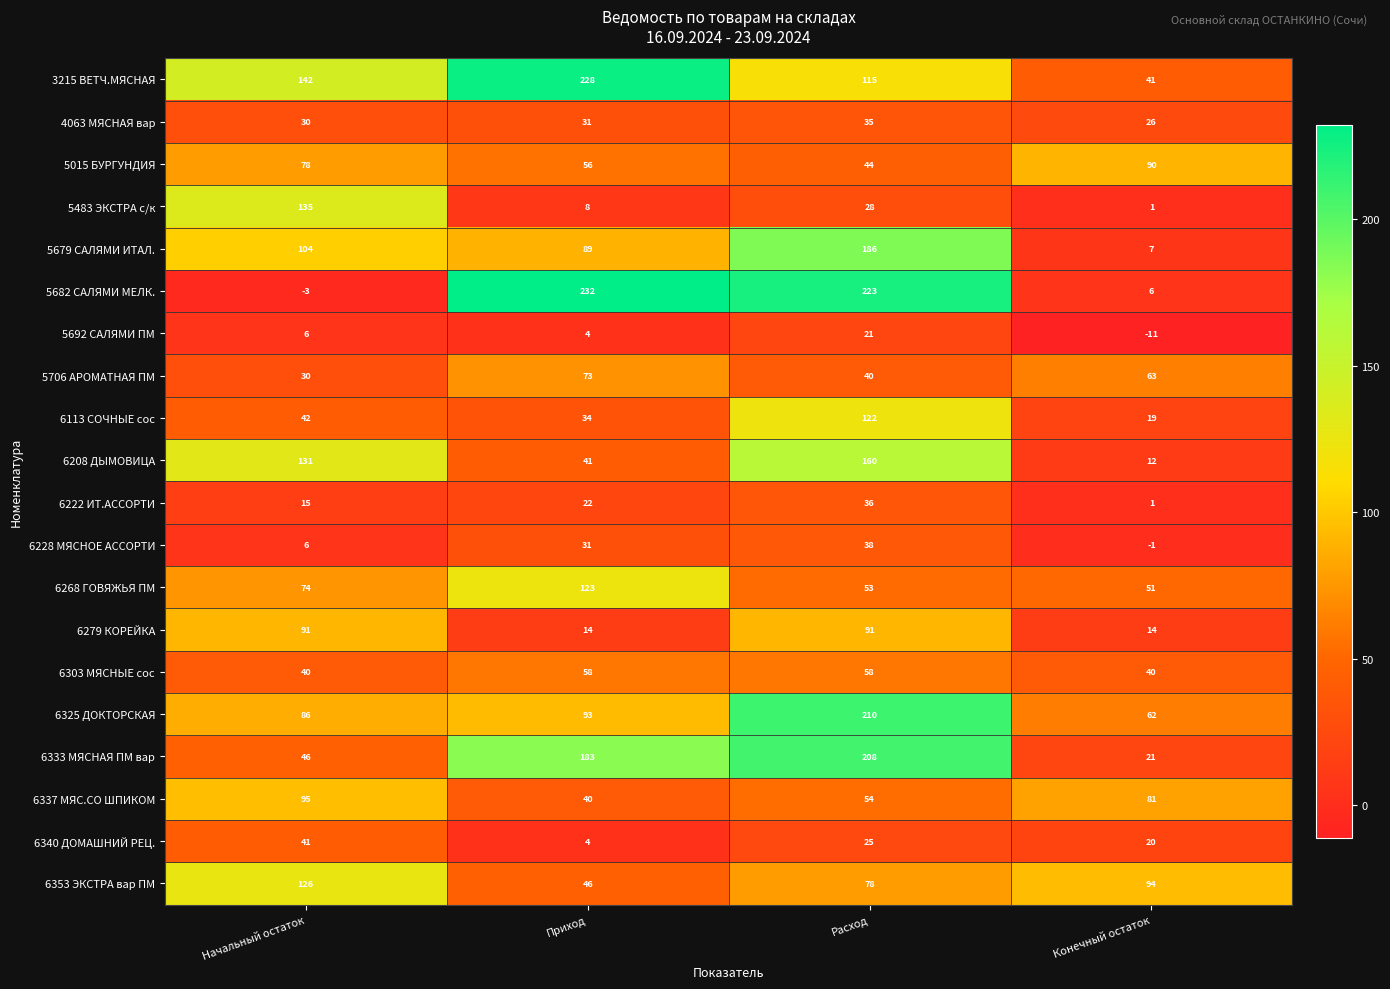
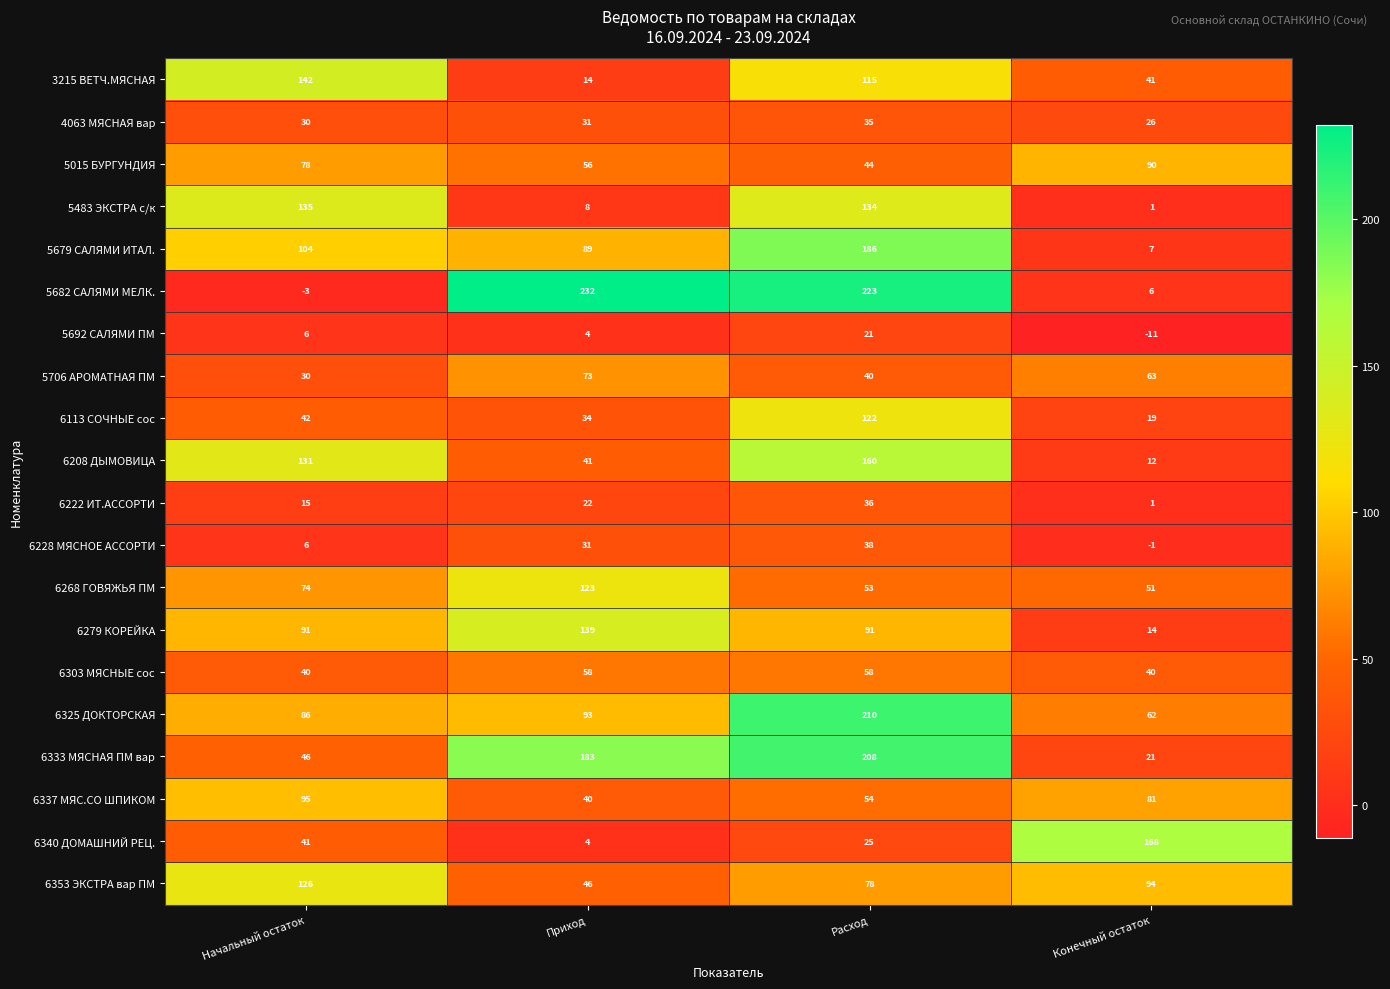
  {
    "3215 ВЕТЧ.МЯСНАЯ": {
      "Начальный остаток": 142,
-     "Приход": 228,
+     "Приход": 14,
      "Расход": 115,
      "Конечный остаток": 41
    },
    "4063 МЯСНАЯ вар": {
      "Начальный остаток": 30,
      "Приход": 31,
      "Расход": 35,
      "Конечный остаток": 26
    },
    "5015 БУРГУНДИЯ": {
      "Начальный остаток": 78,
      "Приход": 56,
      "Расход": 44,
      "Конечный остаток": 90
    },
    "5483 ЭКСТРА с/к": {
      "Начальный остаток": 135,
      "Приход": 8,
-     "Расход": 28,
+     "Расход": 134,
      "Конечный остаток": 1
    },
    "5679 САЛЯМИ ИТАЛ.": {
      "Начальный остаток": 104,
      "Приход": 89,
      "Расход": 186,
      "Конечный остаток": 7
    },
    "5682 САЛЯМИ МЕЛК.": {
      "Начальный остаток": -3,
      "Приход": 232,
      "Расход": 223,
      "Конечный остаток": 6
    },
    "5692 САЛЯМИ ПМ": {
      "Начальный остаток": 6,
      "Приход": 4,
      "Расход": 21,
      "Конечный остаток": -11
    },
    "5706 АРОМАТНАЯ ПМ": {
      "Начальный остаток": 30,
      "Приход": 73,
      "Расход": 40,
      "Конечный остаток": 63
    },
    "6113 СОЧНЫЕ сос": {
      "Начальный остаток": 42,
      "Приход": 34,
      "Расход": 122,
      "Конечный остаток": 19
    },
    "6208 ДЫМОВИЦА": {
      "Начальный остаток": 131,
      "Приход": 41,
      "Расход": 160,
      "Конечный остаток": 12
    },
    "6222 ИТ.АССОРТИ": {
      "Начальный остаток": 15,
      "Приход": 22,
      "Расход": 36,
      "Конечный остаток": 1
    },
    "6228 МЯСНОЕ АССОРТИ": {
      "Начальный остаток": 6,
      "Приход": 31,
      "Расход": 38,
      "Конечный остаток": -1
    },
    "6268 ГОВЯЖЬЯ ПМ": {
      "Начальный остаток": 74,
      "Приход": 123,
      "Расход": 53,
      "Конечный остаток": 51
    },
    "6279 КОРЕЙКА": {
      "Начальный остаток": 91,
-     "Приход": 14,
+     "Приход": 139,
      "Расход": 91,
      "Конечный остаток": 14
    },
    "6303 МЯСНЫЕ сос": {
      "Начальный остаток": 40,
      "Приход": 58,
      "Расход": 58,
      "Конечный остаток": 40
    },
    "6325 ДОКТОРСКАЯ": {
      "Начальный остаток": 86,
      "Приход": 93,
      "Расход": 210,
      "Конечный остаток": 62
    },
    "6333 МЯСНАЯ ПМ вар": {
      "Начальный остаток": 46,
      "Приход": 183,
      "Расход": 208,
      "Конечный остаток": 21
    },
    "6337 МЯС.СО ШПИКОМ": {
      "Начальный остаток": 95,
      "Приход": 40,
      "Расход": 54,
      "Конечный остаток": 81
    },
    "6340 ДОМАШНИЙ РЕЦ.": {
      "Начальный остаток": 41,
      "Приход": 4,
      "Расход": 25,
-     "Конечный остаток": 20
+     "Конечный остаток": 168
    },
    "6353 ЭКСТРА вар ПМ": {
      "Начальный остаток": 126,
      "Приход": 46,
      "Расход": 78,
      "Конечный остаток": 94
    }
  }
